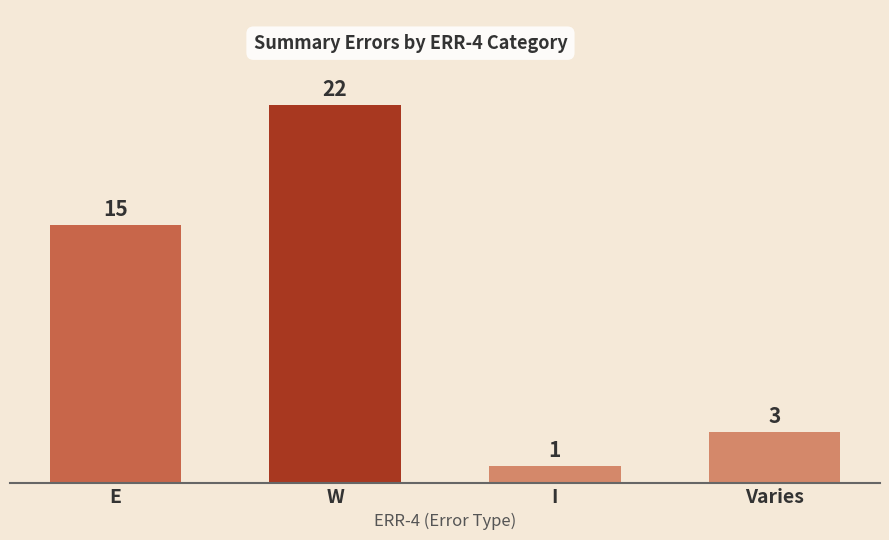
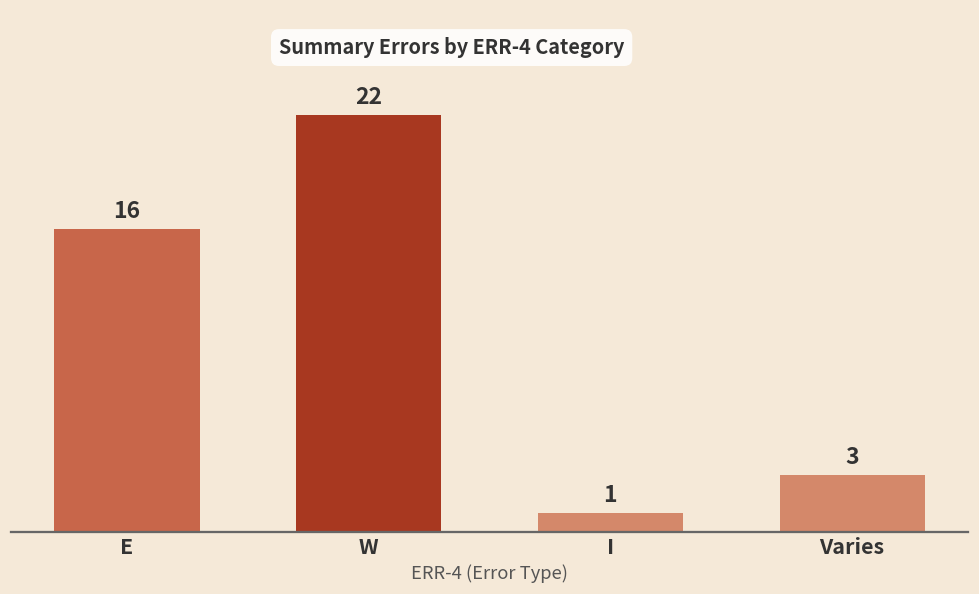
  {
-   "E": 15,
+   "E": 16,
    "W": 22,
    "I": 1,
    "Varies": 3
  }
